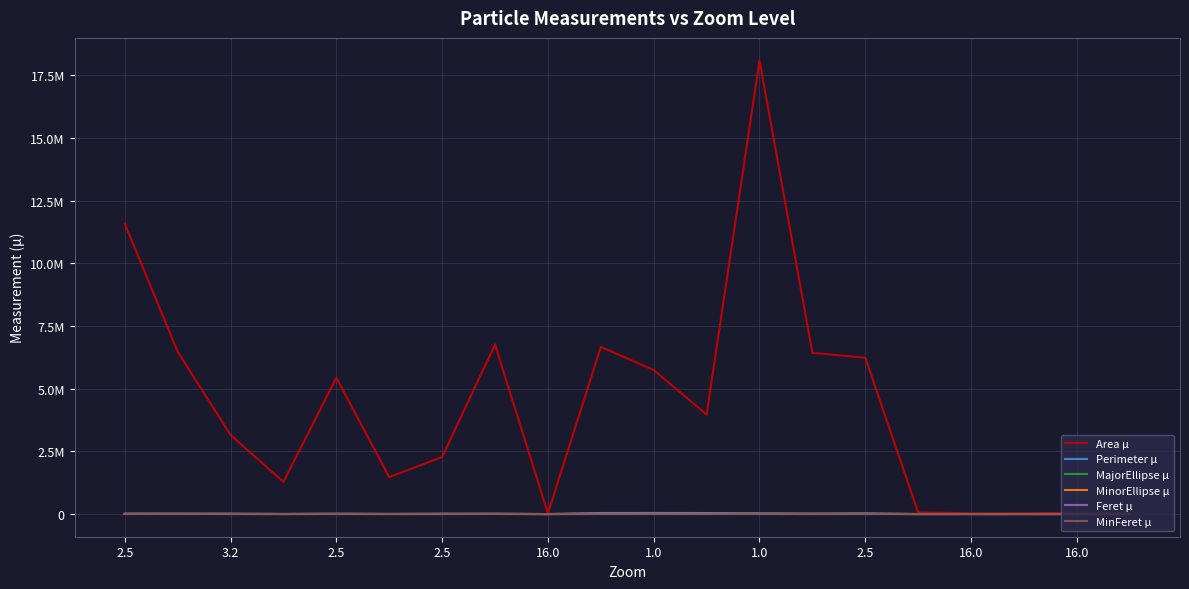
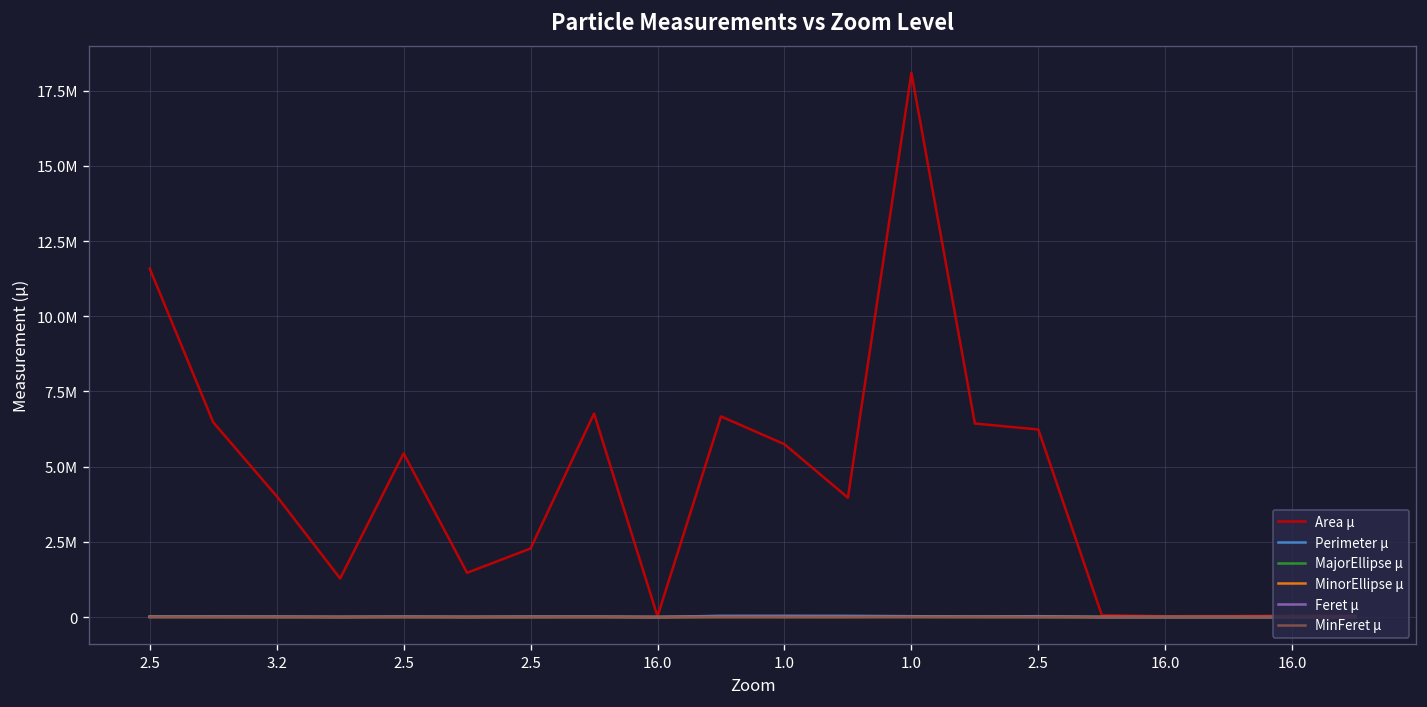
  {
    "Area µ": {
-     "3.2": 3200000
+     "3.2": 4000000
    }
  }
